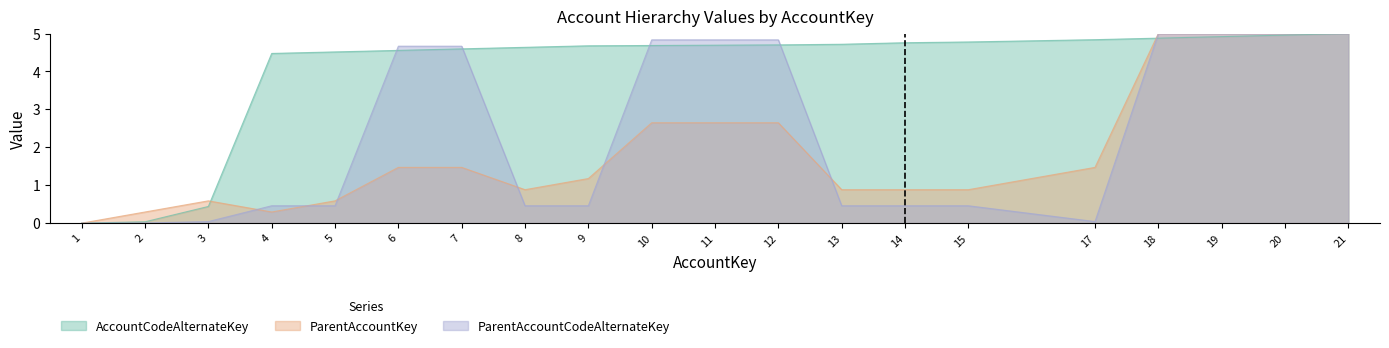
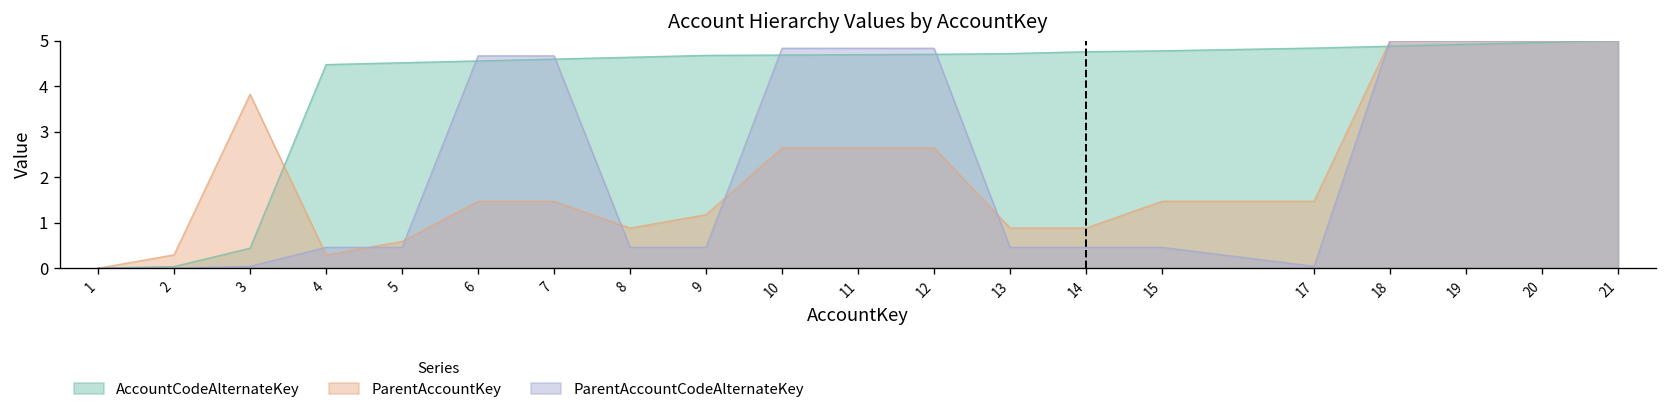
  {
    "ParentAccountKey": {
      "2": 0.3,
-     "3": 0.6,
+     "3": 3.8,
      "4": 0.3,
      "5": 0.6,
      "6": 1.5,
      "7": 1.5,
      "8": 0.9,
      "9": 1.2,
      "10": 2.6,
      "11": 2.6,
      "12": 2.6,
      "13": 0.9,
      "14": 0.9,
-     "15": 0.9,
+     "15": 1.5,
      "17": 1.5
    }
  }
